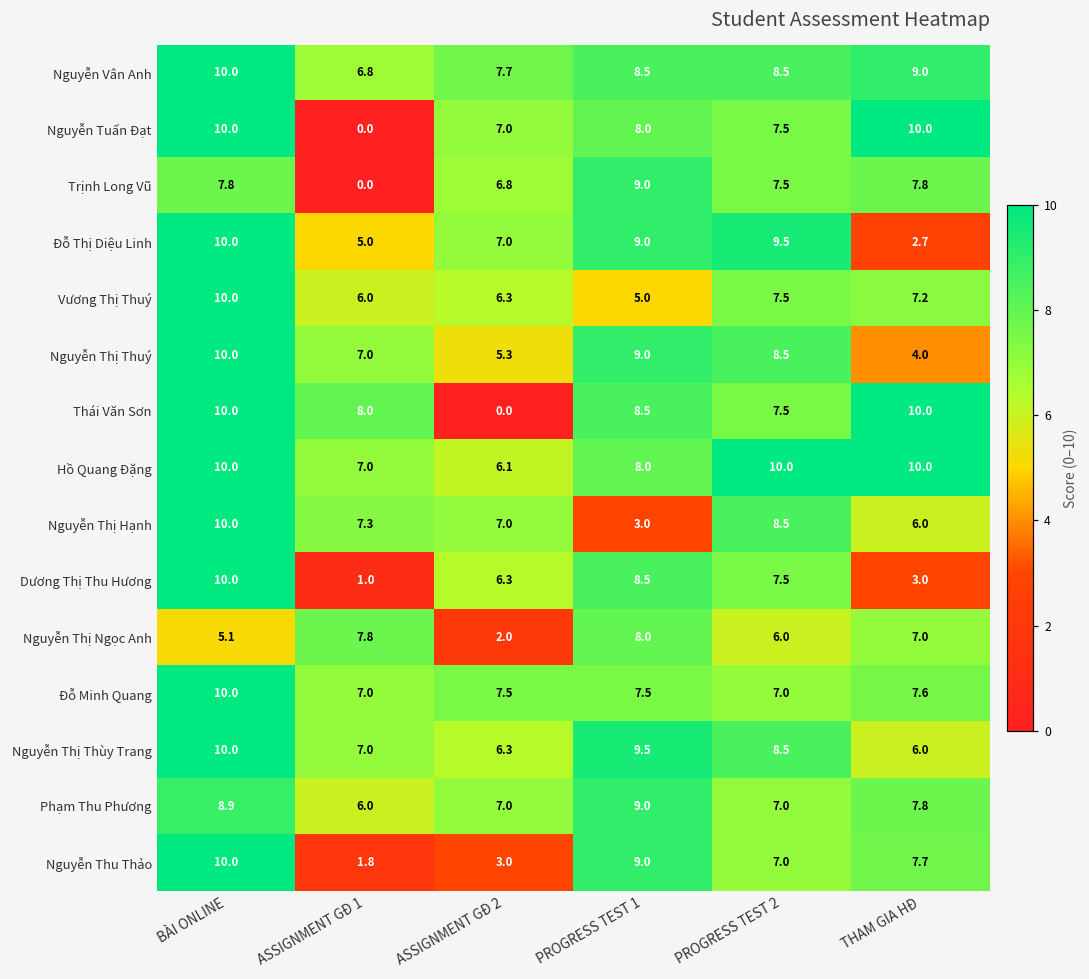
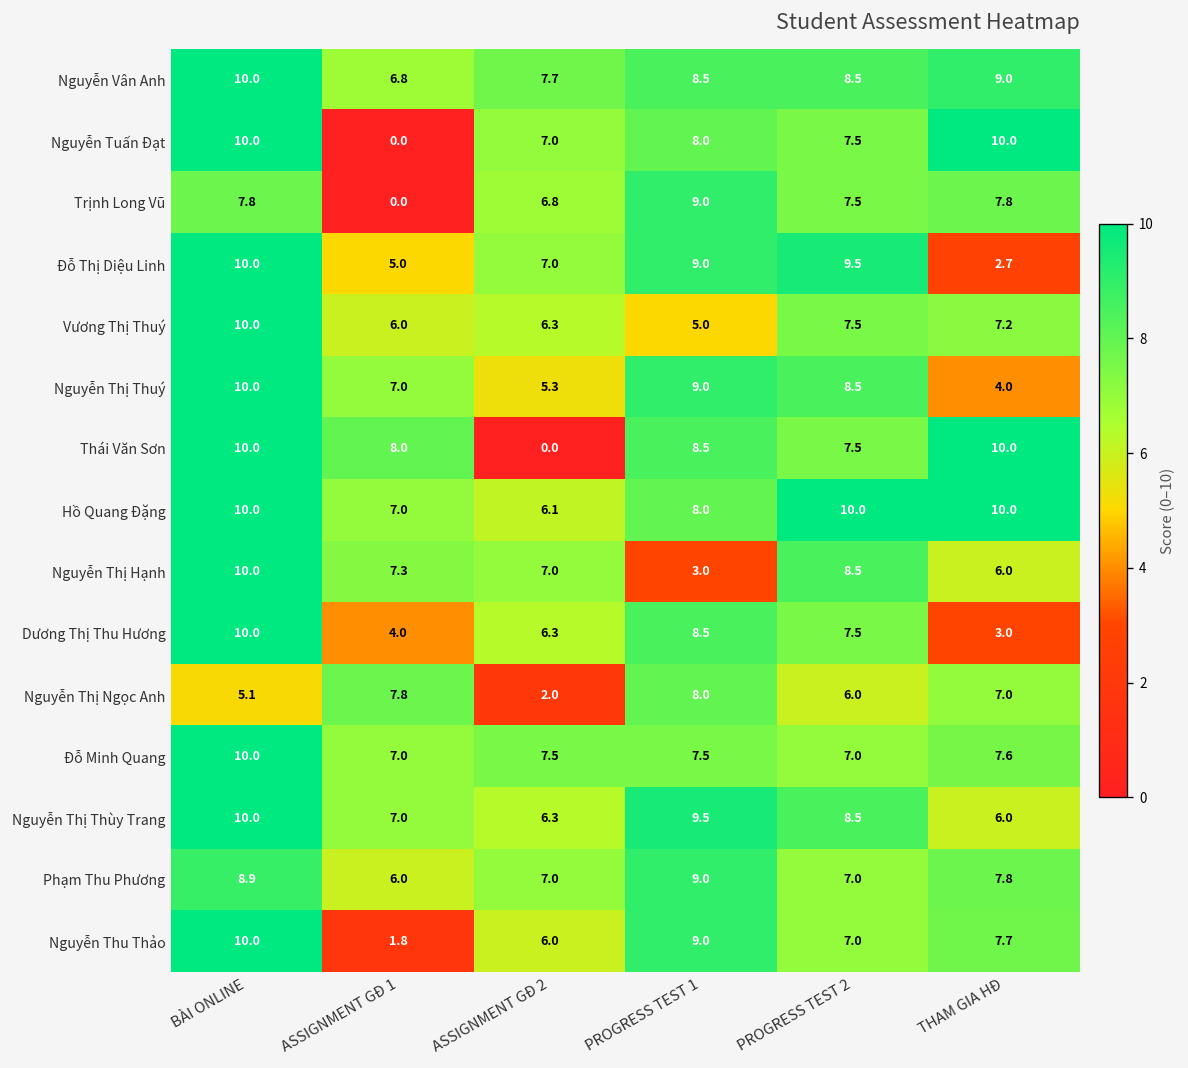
  {
    "Nguyễn Vân Anh": {
      "BÀI ONLINE": 10.0,
      "ASSIGNMENT GĐ 1": 6.8,
      "ASSIGNMENT GĐ 2": 7.7,
      "PROGRESS TEST 1": 8.5,
      "PROGRESS TEST 2": 8.5,
      "THAM GIA HĐ": 9.0
    },
    "Nguyễn Tuấn Đạt": {
      "BÀI ONLINE": 10.0,
      "ASSIGNMENT GĐ 1": 0.0,
      "ASSIGNMENT GĐ 2": 7.0,
      "PROGRESS TEST 1": 8.0,
      "PROGRESS TEST 2": 7.5,
      "THAM GIA HĐ": 10.0
    },
    "Trịnh Long Vũ": {
      "BÀI ONLINE": 7.8,
      "ASSIGNMENT GĐ 1": 0.0,
      "ASSIGNMENT GĐ 2": 6.8,
      "PROGRESS TEST 1": 9.0,
      "PROGRESS TEST 2": 7.5,
      "THAM GIA HĐ": 7.8
    },
    "Đỗ Thị Diệu Linh": {
      "BÀI ONLINE": 10.0,
      "ASSIGNMENT GĐ 1": 5.0,
      "ASSIGNMENT GĐ 2": 7.0,
      "PROGRESS TEST 1": 9.0,
      "PROGRESS TEST 2": 9.5,
      "THAM GIA HĐ": 2.7
    },
    "Vương Thị Thuý": {
      "BÀI ONLINE": 10.0,
      "ASSIGNMENT GĐ 1": 6.0,
      "ASSIGNMENT GĐ 2": 6.3,
      "PROGRESS TEST 1": 5.0,
      "PROGRESS TEST 2": 7.5,
      "THAM GIA HĐ": 7.2
    },
    "Nguyễn Thị Thuý": {
      "BÀI ONLINE": 10.0,
      "ASSIGNMENT GĐ 1": 7.0,
      "ASSIGNMENT GĐ 2": 5.3,
      "PROGRESS TEST 1": 9.0,
      "PROGRESS TEST 2": 8.5,
      "THAM GIA HĐ": 4.0
    },
    "Thái Văn Sơn": {
      "BÀI ONLINE": 10.0,
      "ASSIGNMENT GĐ 1": 8.0,
      "ASSIGNMENT GĐ 2": 0.0,
      "PROGRESS TEST 1": 8.5,
      "PROGRESS TEST 2": 7.5,
      "THAM GIA HĐ": 10.0
    },
    "Hồ Quang Đặng": {
      "BÀI ONLINE": 10.0,
      "ASSIGNMENT GĐ 1": 7.0,
      "ASSIGNMENT GĐ 2": 6.1,
      "PROGRESS TEST 1": 8.0,
      "PROGRESS TEST 2": 10.0,
      "THAM GIA HĐ": 10.0
    },
    "Nguyễn Thị Hạnh": {
      "BÀI ONLINE": 10.0,
      "ASSIGNMENT GĐ 1": 7.3,
      "ASSIGNMENT GĐ 2": 7.0,
      "PROGRESS TEST 1": 3.0,
      "PROGRESS TEST 2": 8.5,
      "THAM GIA HĐ": 6.0
    },
    "Dương Thị Thu Hương": {
      "BÀI ONLINE": 10.0,
-     "ASSIGNMENT GĐ 1": 1.0,
+     "ASSIGNMENT GĐ 1": 4.0,
      "ASSIGNMENT GĐ 2": 6.3,
      "PROGRESS TEST 1": 8.5,
      "PROGRESS TEST 2": 7.5,
      "THAM GIA HĐ": 3.0
    },
    "Nguyễn Thị Ngọc Anh": {
      "BÀI ONLINE": 5.1,
      "ASSIGNMENT GĐ 1": 7.8,
      "ASSIGNMENT GĐ 2": 2.0,
      "PROGRESS TEST 1": 8.0,
      "PROGRESS TEST 2": 6.0,
      "THAM GIA HĐ": 7.0
    },
    "Đỗ Minh Quang": {
      "BÀI ONLINE": 10.0,
      "ASSIGNMENT GĐ 1": 7.0,
      "ASSIGNMENT GĐ 2": 7.5,
      "PROGRESS TEST 1": 7.5,
      "PROGRESS TEST 2": 7.0,
      "THAM GIA HĐ": 7.6
    },
    "Nguyễn Thị Thùy Trang": {
      "BÀI ONLINE": 10.0,
      "ASSIGNMENT GĐ 1": 7.0,
      "ASSIGNMENT GĐ 2": 6.3,
      "PROGRESS TEST 1": 9.5,
      "PROGRESS TEST 2": 8.5,
      "THAM GIA HĐ": 6.0
    },
    "Phạm Thu Phương": {
      "BÀI ONLINE": 8.9,
      "ASSIGNMENT GĐ 1": 6.0,
      "ASSIGNMENT GĐ 2": 7.0,
      "PROGRESS TEST 1": 9.0,
      "PROGRESS TEST 2": 7.0,
      "THAM GIA HĐ": 7.8
    },
    "Nguyễn Thu Thảo": {
      "BÀI ONLINE": 10.0,
      "ASSIGNMENT GĐ 1": 1.8,
-     "ASSIGNMENT GĐ 2": 3.0,
+     "ASSIGNMENT GĐ 2": 6.0,
      "PROGRESS TEST 1": 9.0,
      "PROGRESS TEST 2": 7.0,
      "THAM GIA HĐ": 7.7
    }
  }
